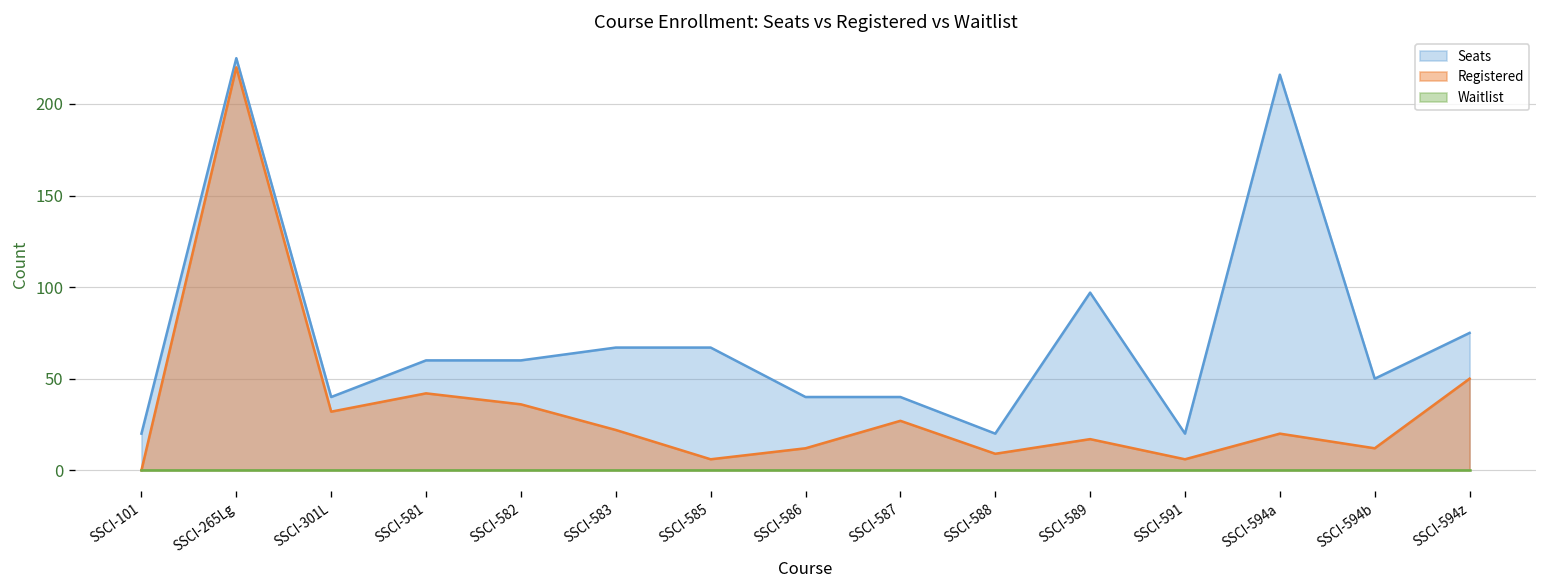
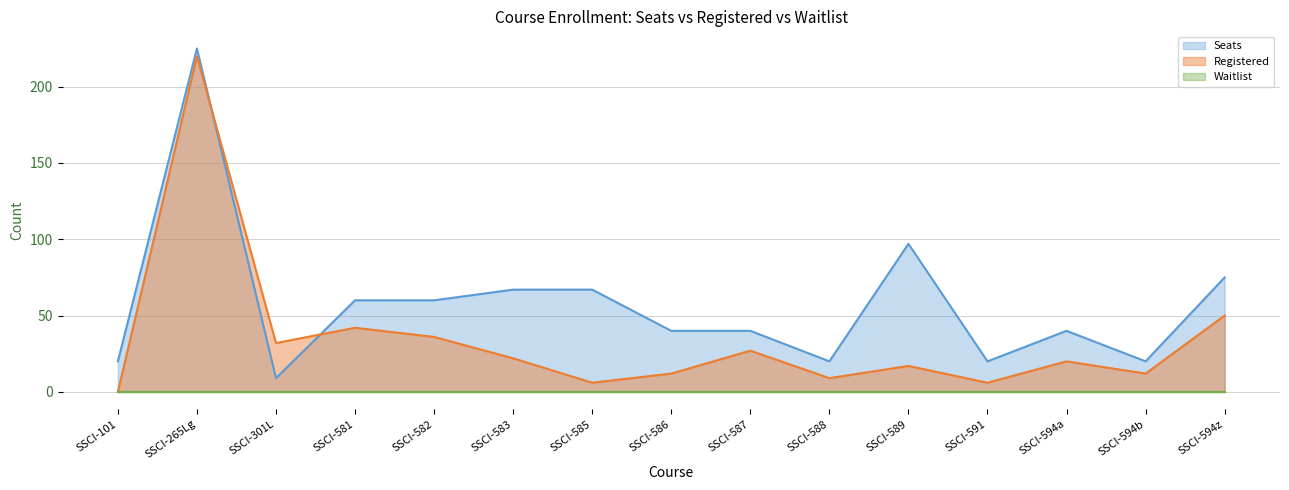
  {
    "Seats": {
      "SSCI-101": 20,
      "SSCI-265Lg": 225,
-     "SSCI-301L": 40,
+     "SSCI-301L": 9,
      "SSCI-581": 60,
      "SSCI-582": 60,
      "SSCI-583": 67,
      "SSCI-585": 67,
      "SSCI-586": 40,
      "SSCI-587": 40,
      "SSCI-588": 20,
      "SSCI-589": 97,
      "SSCI-591": 20,
-     "SSCI-594a": 216,
-     "SSCI-594b": 50,
+     "SSCI-594a": 40,
+     "SSCI-594b": 20,
      "SSCI-594z": 75
    },
    "Registered": {
      "SSCI-265Lg": 220,
      "SSCI-301L": 32,
      "SSCI-581": 42,
      "SSCI-582": 36,
      "SSCI-583": 22,
      "SSCI-585": 6,
      "SSCI-586": 12,
      "SSCI-587": 27,
      "SSCI-588": 9,
      "SSCI-589": 17,
      "SSCI-591": 6,
      "SSCI-594a": 20,
      "SSCI-594b": 12,
      "SSCI-594z": 50
    },
    "Waitlist": {
      "SSCI-265Lg": 0,
      "SSCI-301L": 0,
      "SSCI-581": 0,
      "SSCI-582": 0,
      "SSCI-583": 0,
      "SSCI-585": 0,
      "SSCI-586": 0,
      "SSCI-587": 0,
      "SSCI-588": 0,
      "SSCI-589": 0,
      "SSCI-591": 0,
      "SSCI-594a": 0,
      "SSCI-594b": 0,
      "SSCI-594z": 0
    }
  }
